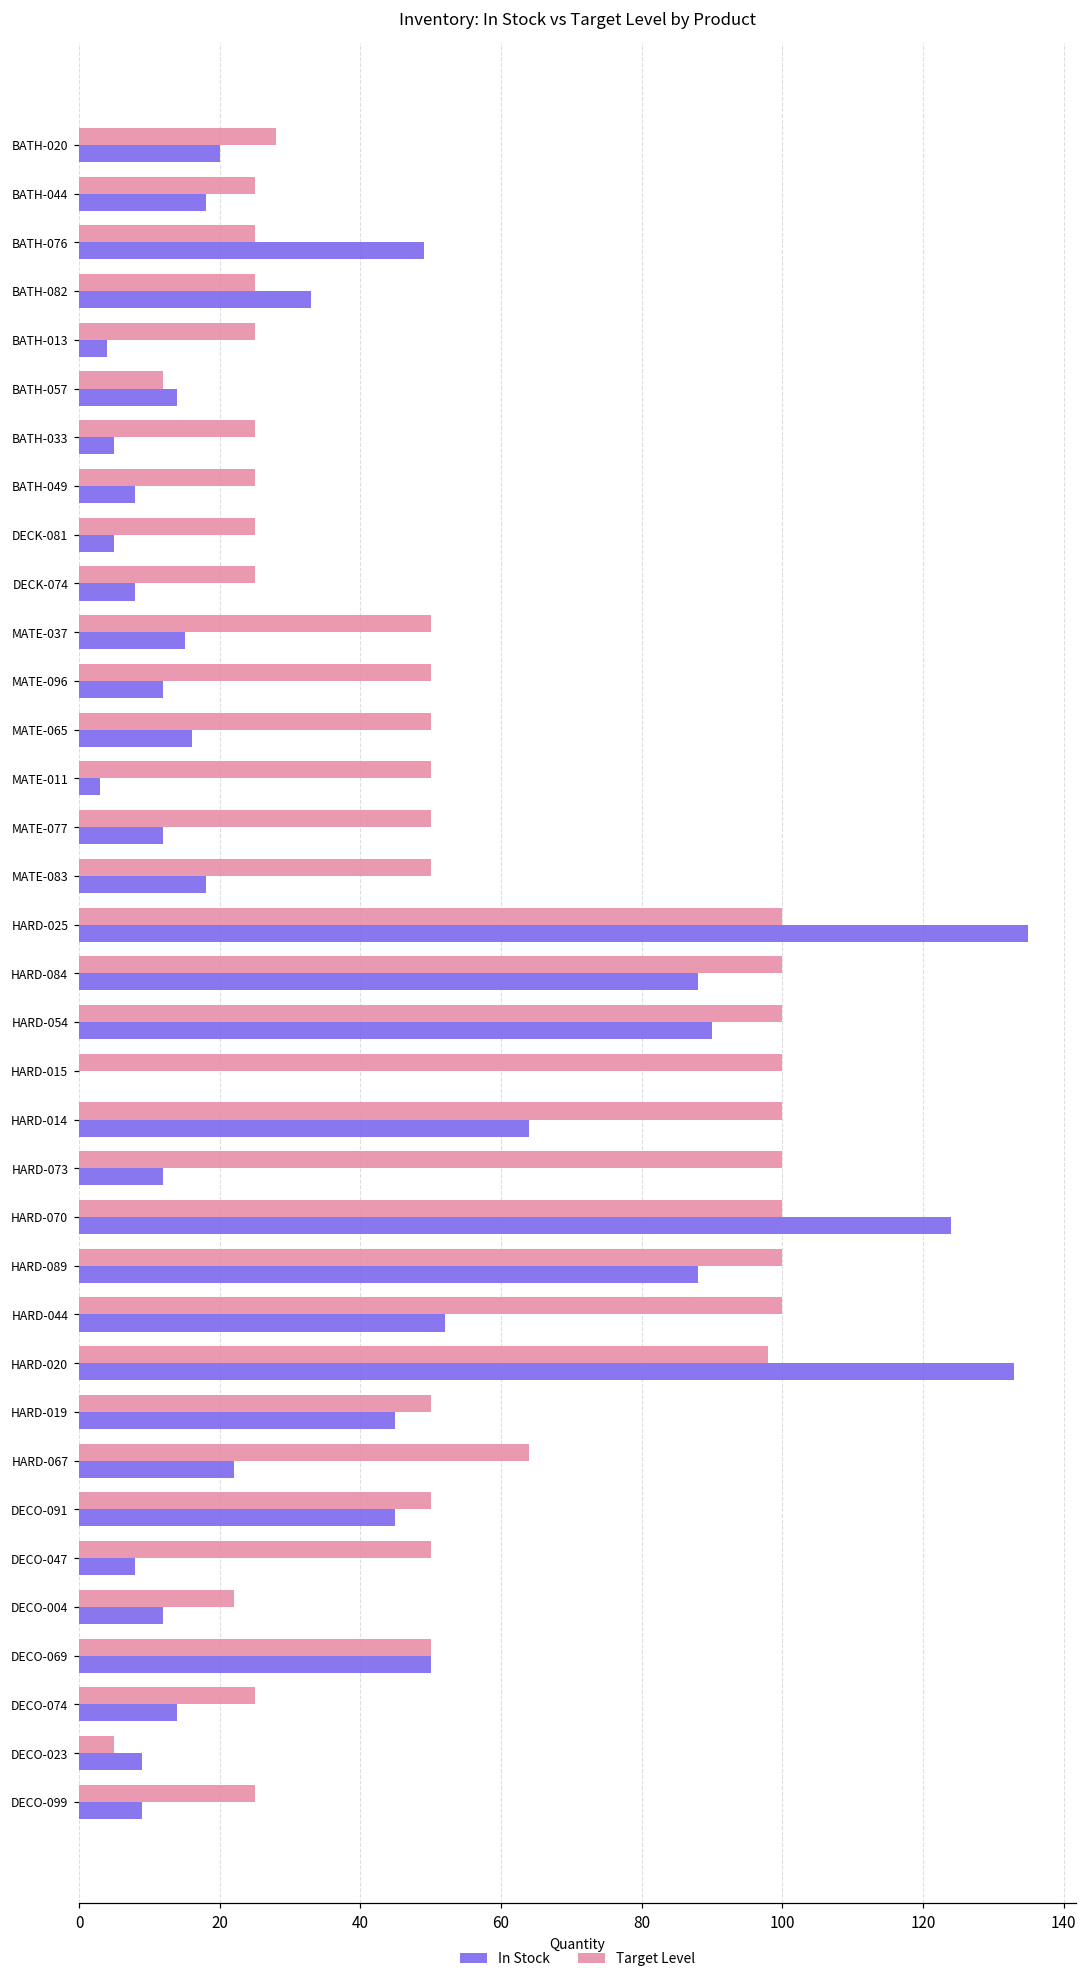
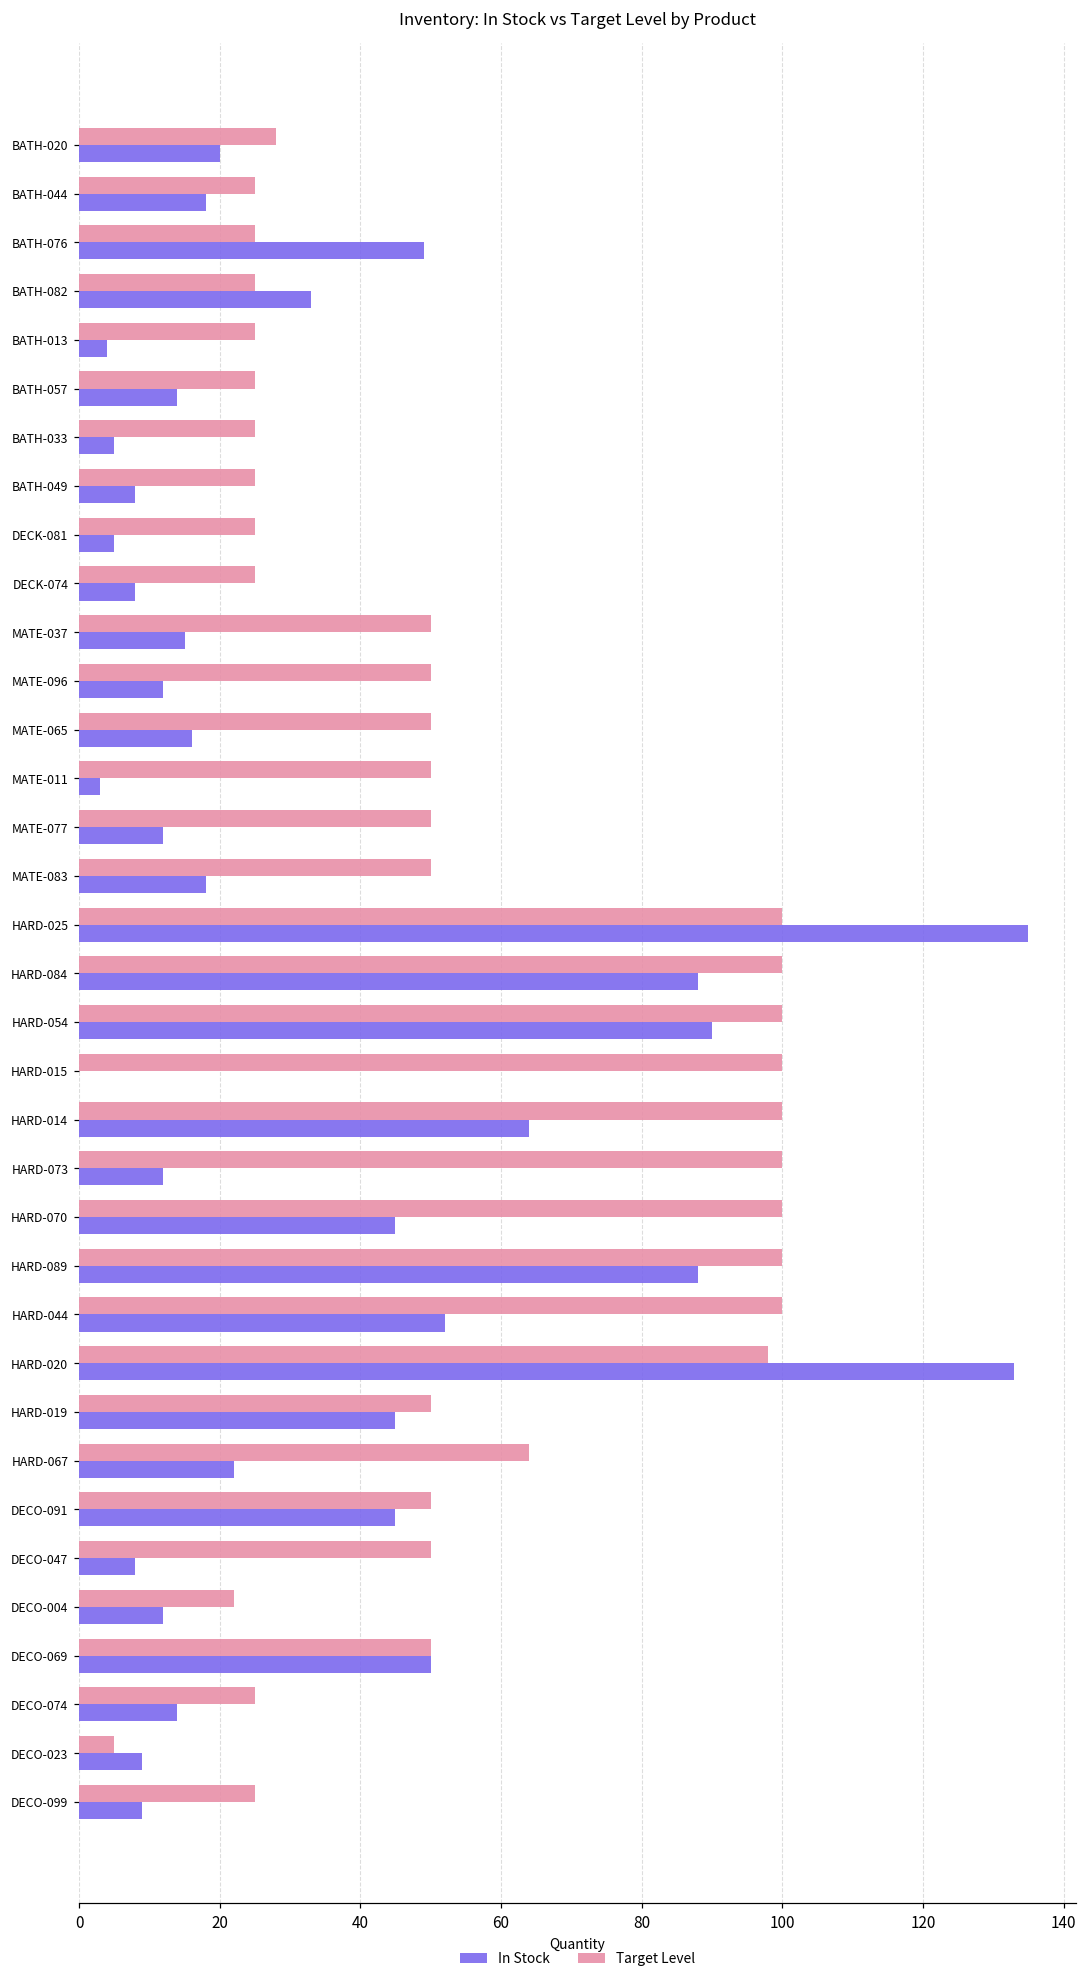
  {
    "In Stock": {
      "BATH-020": 20,
      "BATH-044": 18,
      "BATH-076": 49,
      "BATH-082": 33,
      "BATH-013": 4,
      "BATH-057": 14,
      "BATH-033": 5,
      "BATH-049": 8,
      "DECK-081": 5,
      "DECK-074": 8,
      "MATE-037": 15,
      "MATE-096": 12,
      "MATE-065": 16,
      "MATE-011": 3,
      "MATE-077": 12,
      "MATE-083": 18,
      "HARD-025": 135,
      "HARD-084": 88,
      "HARD-054": 90,
      "HARD-015": 0,
      "HARD-014": 64,
      "HARD-073": 12,
-     "HARD-070": 124,
+     "HARD-070": 45,
      "HARD-089": 88,
      "HARD-044": 52,
      "HARD-020": 133,
      "HARD-019": 45,
      "HARD-067": 22,
      "DECO-091": 45,
      "DECO-047": 8,
      "DECO-004": 12,
      "DECO-069": 50,
      "DECO-074": 14,
      "DECO-023": 9,
      "DECO-099": 9
    },
    "Target Level": {
      "BATH-020": 28,
      "BATH-044": 25,
      "BATH-076": 25,
      "BATH-082": 25,
      "BATH-013": 25,
-     "BATH-057": 12,
+     "BATH-057": 25,
      "BATH-033": 25,
      "BATH-049": 25,
      "DECK-081": 25,
      "DECK-074": 25,
      "MATE-037": 50,
      "MATE-096": 50,
      "MATE-065": 50,
      "MATE-011": 50,
      "MATE-077": 50,
      "MATE-083": 50,
      "HARD-025": 100,
      "HARD-084": 100,
      "HARD-054": 100,
      "HARD-015": 100,
      "HARD-014": 100,
      "HARD-073": 100,
      "HARD-070": 100,
      "HARD-089": 100,
      "HARD-044": 100,
      "HARD-020": 98,
      "HARD-019": 50,
      "HARD-067": 64,
      "DECO-091": 50,
      "DECO-047": 50,
      "DECO-004": 22,
      "DECO-069": 50,
      "DECO-074": 25,
      "DECO-023": 5,
      "DECO-099": 25
    }
  }
